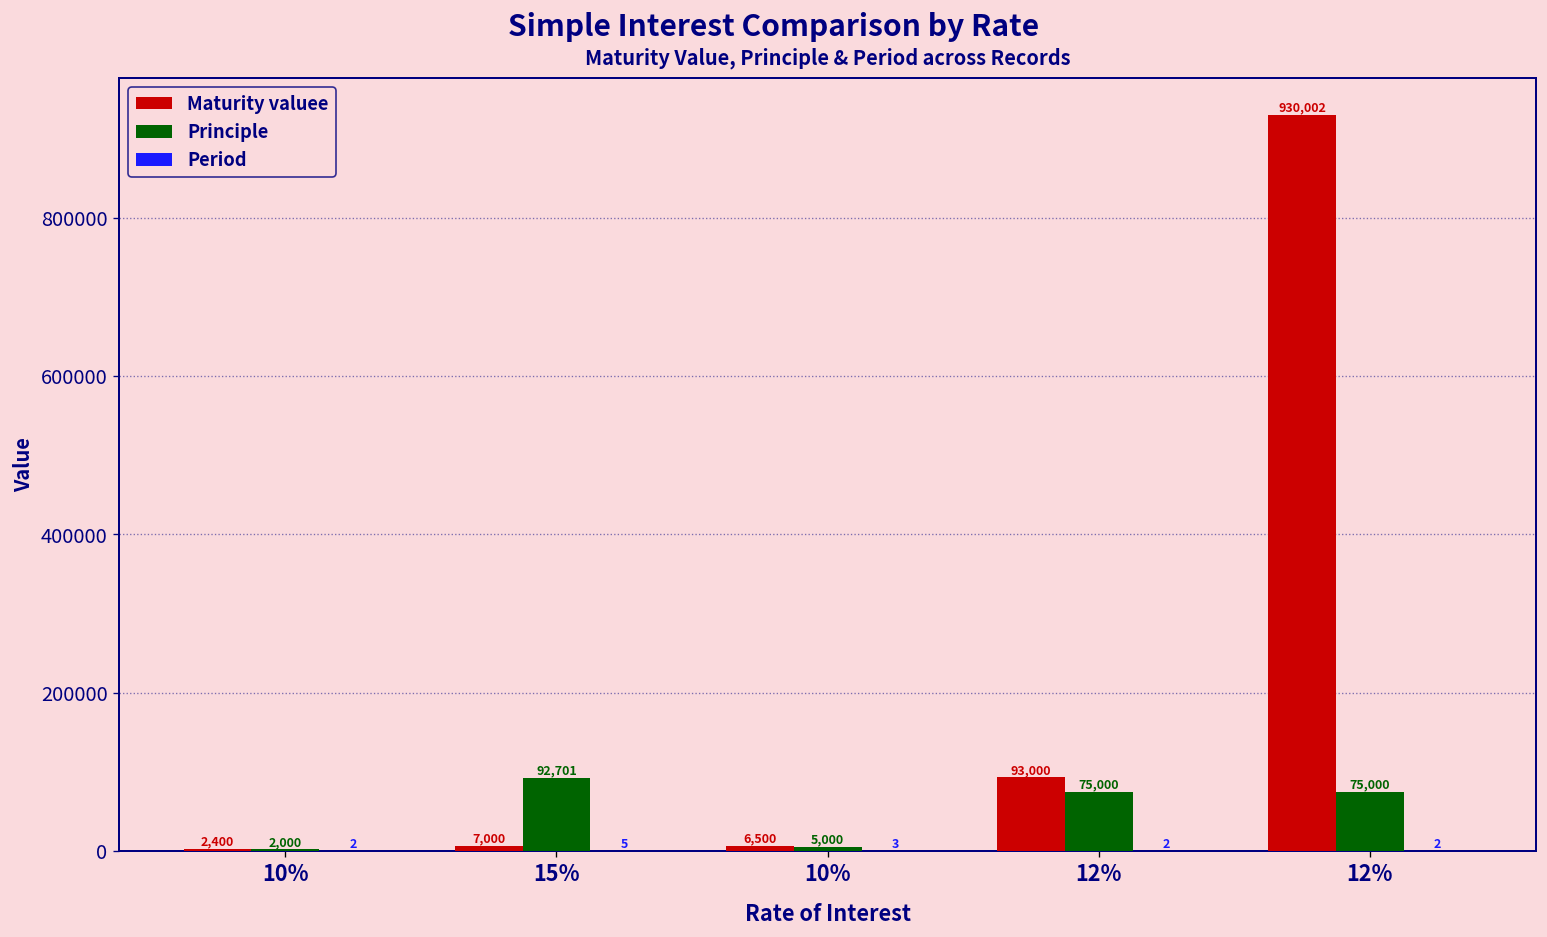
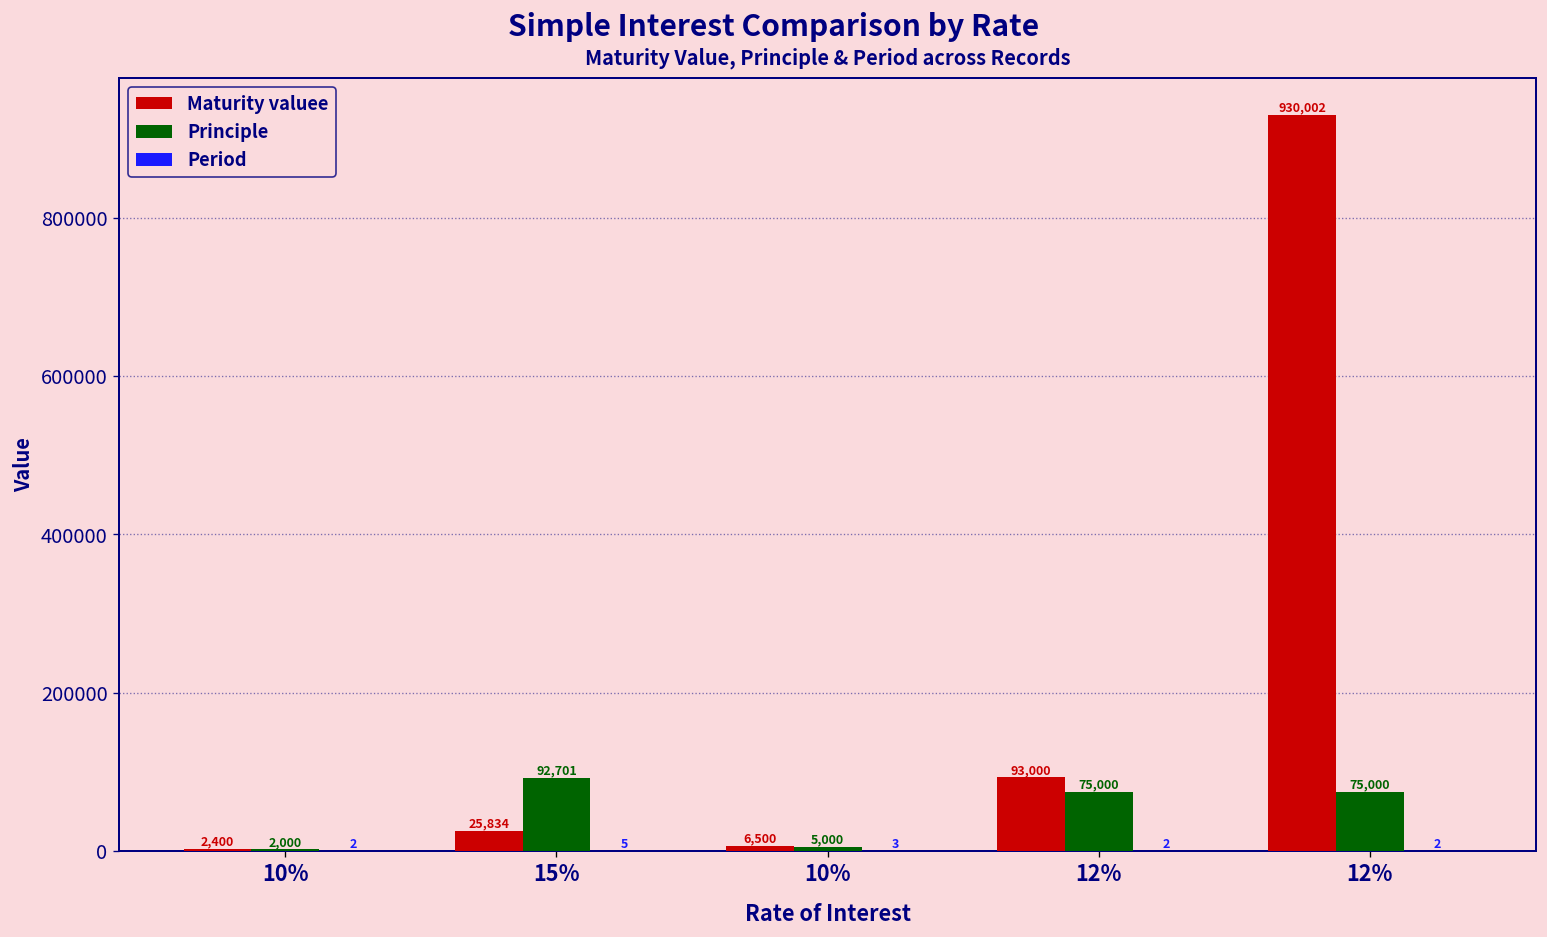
  {
    "Maturity valuee": {
-     "15%": "7,000"
+     "15%": "25,834"
    },
    "Principle": {
      "15%": "92,701"
    },
    "Period": {
      "15%": "5"
    }
  }
